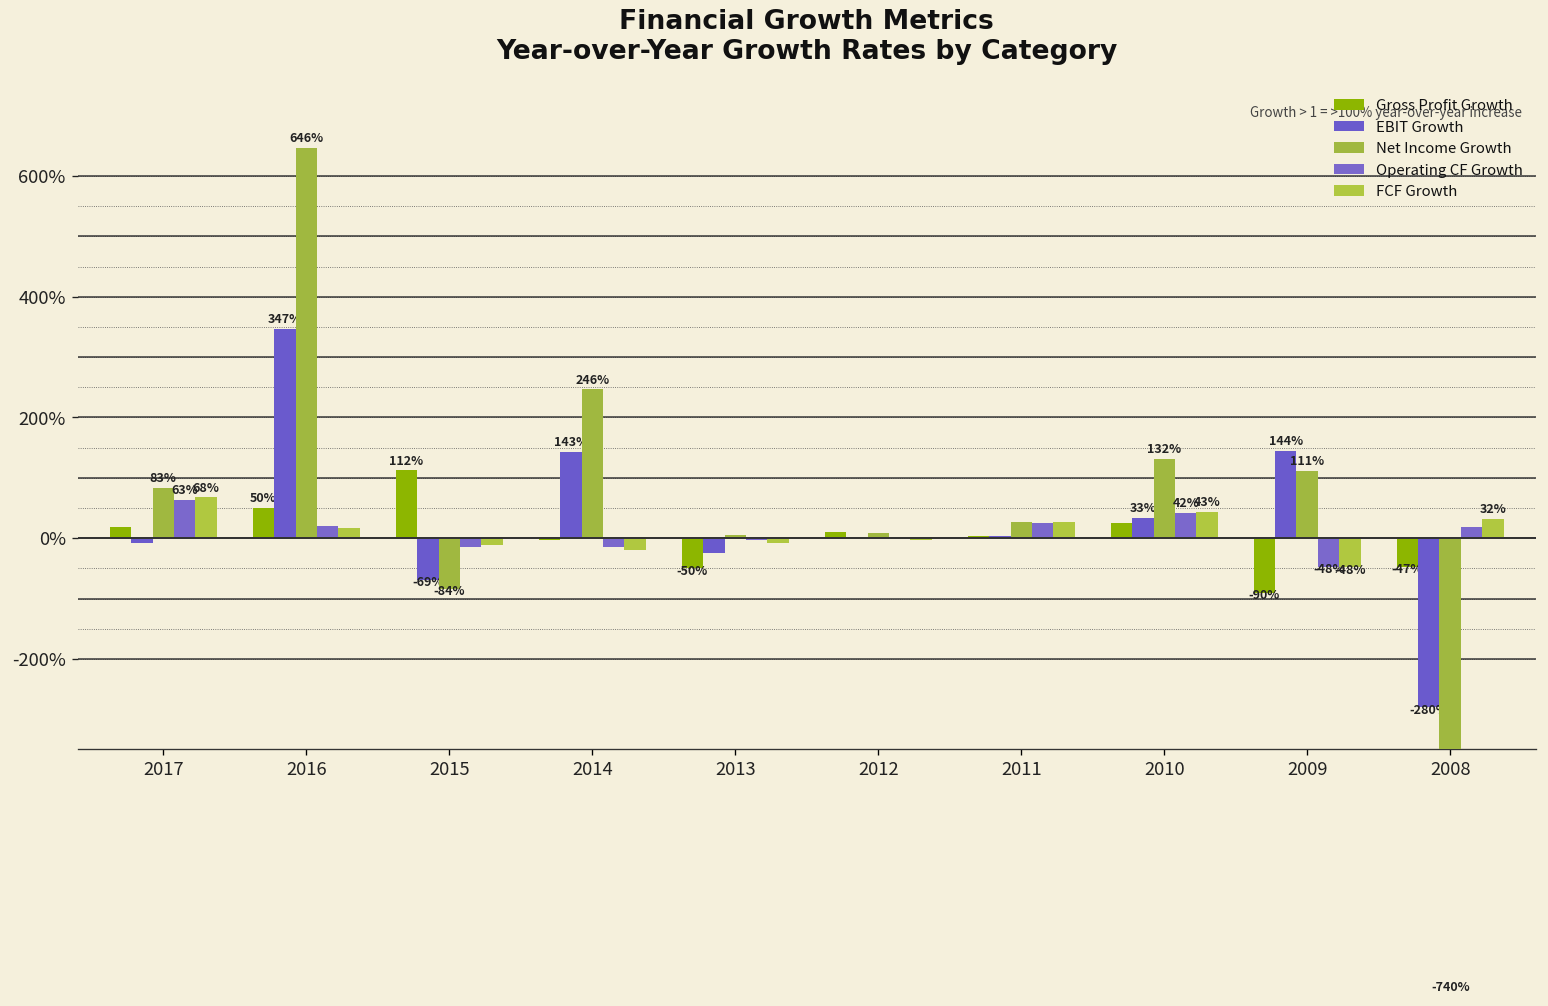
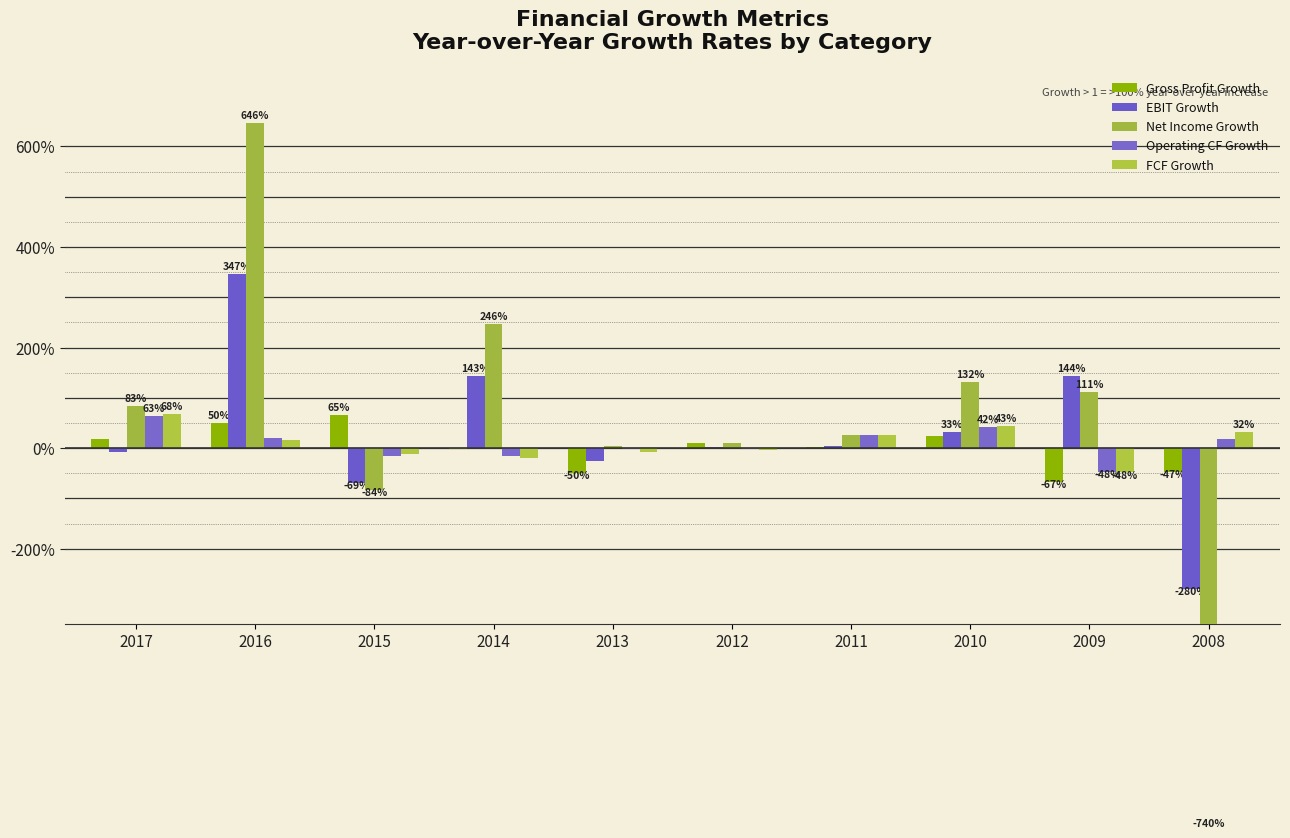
  {
    "Gross Profit Growth": {
      "2016": "50%",
-     "2015": "112%",
+     "2015": "65%",
      "2013": "-50%",
-     "2009": "-90%",
+     "2009": "-67%",
      "2008": "-47%"
    }
  }
